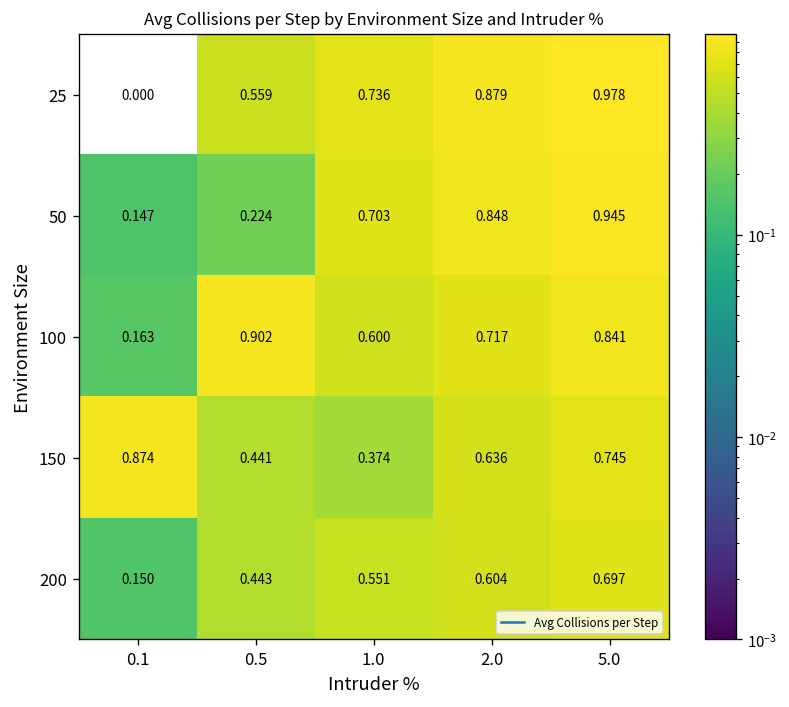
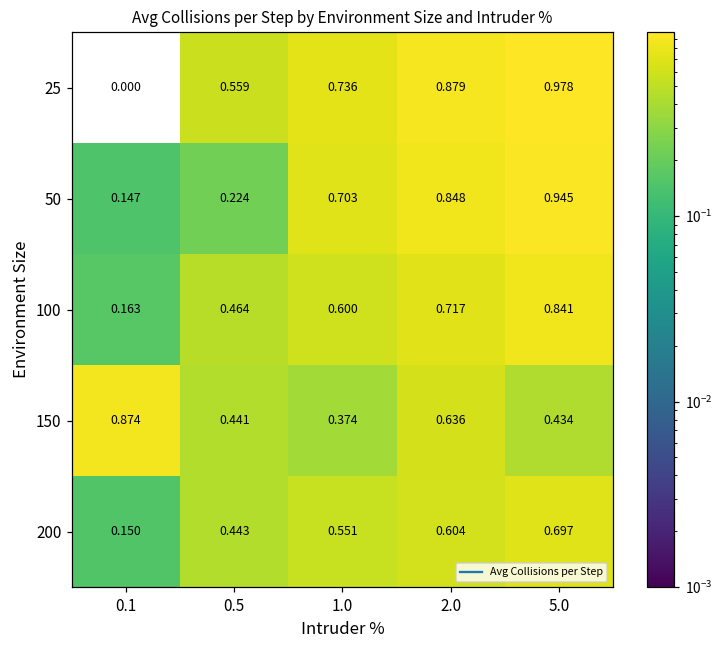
  {
    "25": {
      "0.1": 0.000,
      "0.5": 0.559,
      "1.0": 0.736,
      "2.0": 0.879,
      "5.0": 0.978
    },
    "50": {
      "0.1": 0.147,
      "0.5": 0.224,
      "1.0": 0.703,
      "2.0": 0.848,
      "5.0": 0.945
    },
    "100": {
      "0.1": 0.163,
-     "0.5": 0.902,
+     "0.5": 0.464,
      "1.0": 0.600,
      "2.0": 0.717,
      "5.0": 0.841
    },
    "150": {
      "0.1": 0.874,
      "0.5": 0.441,
      "1.0": 0.374,
      "2.0": 0.636,
-     "5.0": 0.745
+     "5.0": 0.434
    },
    "200": {
      "0.1": 0.150,
      "0.5": 0.443,
      "1.0": 0.551,
      "2.0": 0.604,
      "5.0": 0.697
    }
  }
